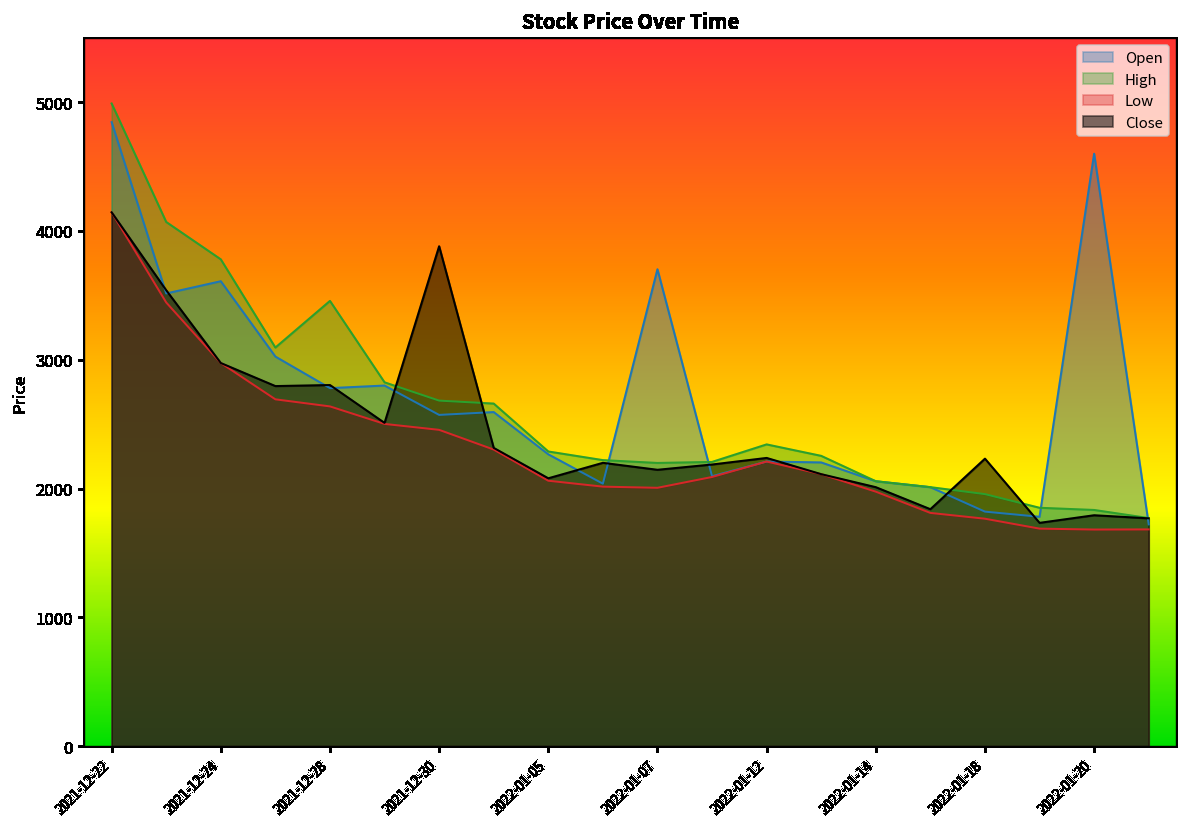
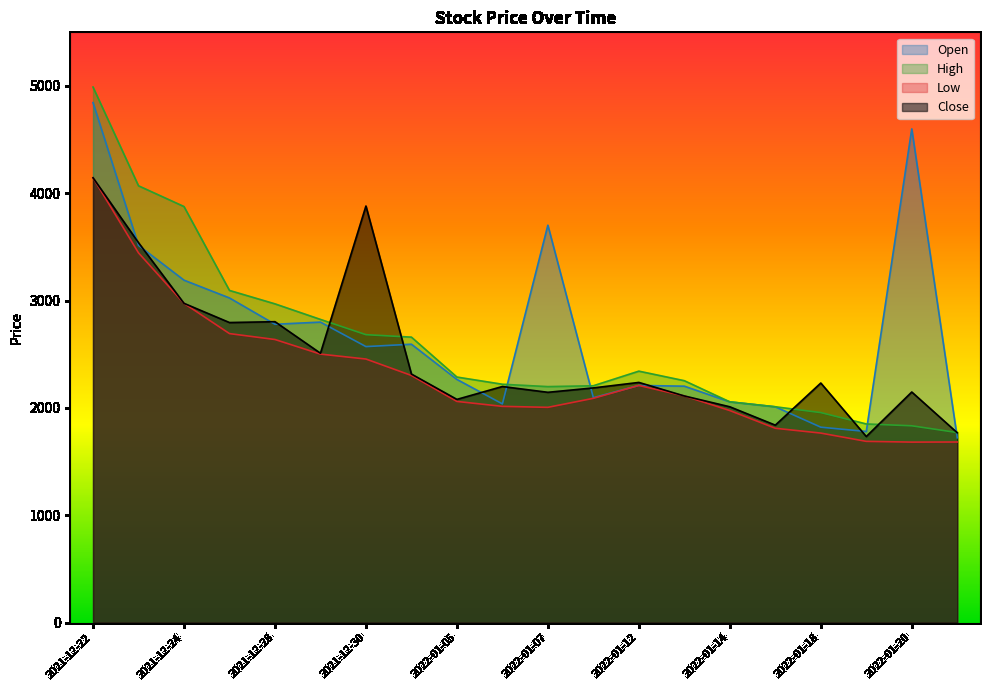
  {
    "Open": {
      "2021-12-22": 4850,
-     "2021-12-24": 3610,
+     "2021-12-24": 3190,
      "2021-12-28": 2780,
      "2021-12-30": 2570,
      "2022-01-07": 3700,
      "2022-01-18": 1820,
      "2022-01-20": 4600
    },
    "High": {
      "2021-12-22": 4990,
-     "2021-12-24": 3780,
-     "2021-12-28": 3460,
+     "2021-12-24": 3880,
+     "2021-12-28": 2970,
      "2021-12-30": 2680,
      "2022-01-07": 2200,
      "2022-01-12": 2340,
      "2022-01-18": 1960,
      "2022-01-20": 1830
    },
    "Low": {
      "2021-12-28": 2640,
      "2021-12-30": 2460,
      "2022-01-07": 2010,
      "2022-01-14": 1980,
      "2022-01-18": 1770,
      "2022-01-20": 1680
    },
    "Close": {
      "2021-12-28": 2800,
      "2021-12-30": 3880,
      "2022-01-07": 2150,
      "2022-01-12": 2240,
      "2022-01-14": 2010,
      "2022-01-18": 2230,
-     "2022-01-20": 1790
+     "2022-01-20": 2150
    }
  }
